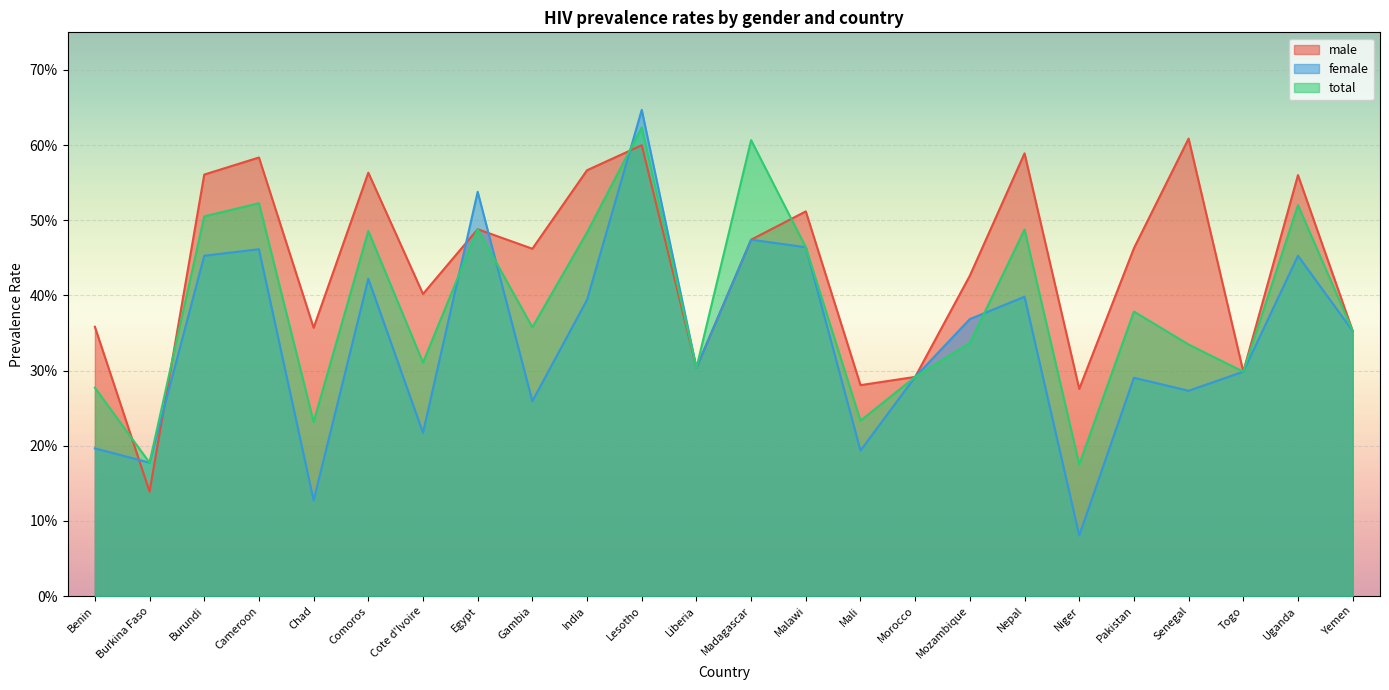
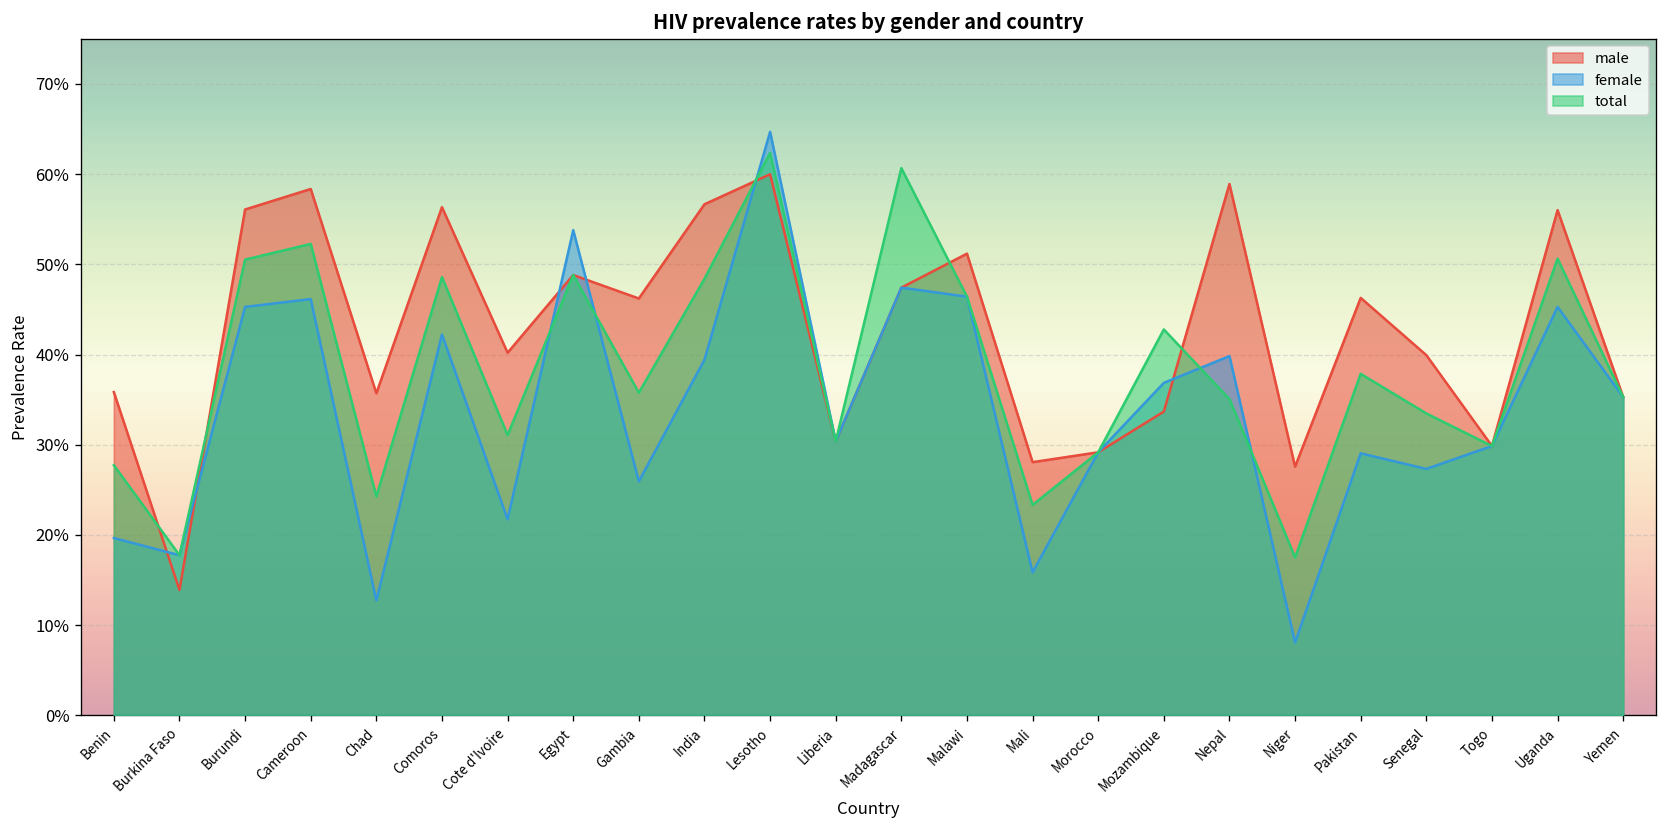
  {
    "male": {
      "Benin": "36%",
      "Burkina Faso": "14%",
      "Burundi": "56%",
      "Cameroon": "58%",
      "Chad": "36%",
      "Comoros": "56%",
      "Cote d'Ivoire": "40%",
      "Gambia": "46%",
      "India": "57%",
      "Lesotho": "60%",
      "Malawi": "51%",
      "Mali": "28%",
-     "Mozambique": "43%",
+     "Mozambique": "34%",
      "Nepal": "59%",
      "Niger": "28%",
      "Pakistan": "46%",
-     "Senegal": "61%",
+     "Senegal": "40%",
      "Uganda": "56%"
    },
    "female": {
      "Benin": "20%",
      "Burundi": "45%",
      "Cameroon": "46%",
      "Chad": "13%",
      "Comoros": "42%",
      "Cote d'Ivoire": "22%",
      "Egypt": "54%",
      "Gambia": "26%",
      "India": "39%",
      "Lesotho": "65%",
-     "Mali": "19%",
+     "Mali": "16%",
      "Mozambique": "37%",
      "Nepal": "40%",
      "Niger": "8%",
      "Pakistan": "29%",
      "Senegal": "27%",
      "Uganda": "45%"
    },
    "total": {
      "Benin": "28%",
      "Burundi": "51%",
      "Cameroon": "52%",
-     "Chad": "23%",
+     "Chad": "24%",
      "Comoros": "49%",
      "Cote d'Ivoire": "31%",
      "Gambia": "36%",
      "India": "48%",
      "Lesotho": "62%",
      "Madagascar": "61%",
      "Mali": "23%",
-     "Mozambique": "34%",
-     "Nepal": "49%",
+     "Mozambique": "43%",
+     "Nepal": "35%",
      "Niger": "18%",
      "Pakistan": "38%",
      "Senegal": "33%",
-     "Uganda": "52%"
+     "Uganda": "51%"
    }
  }
